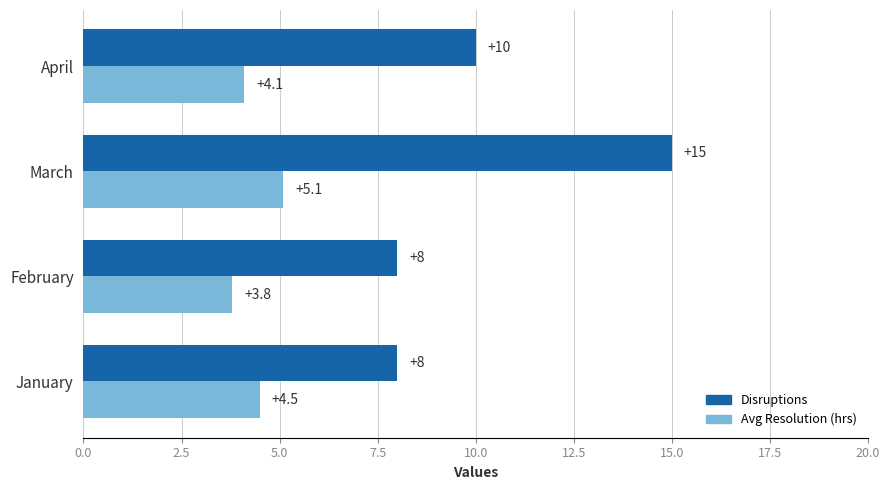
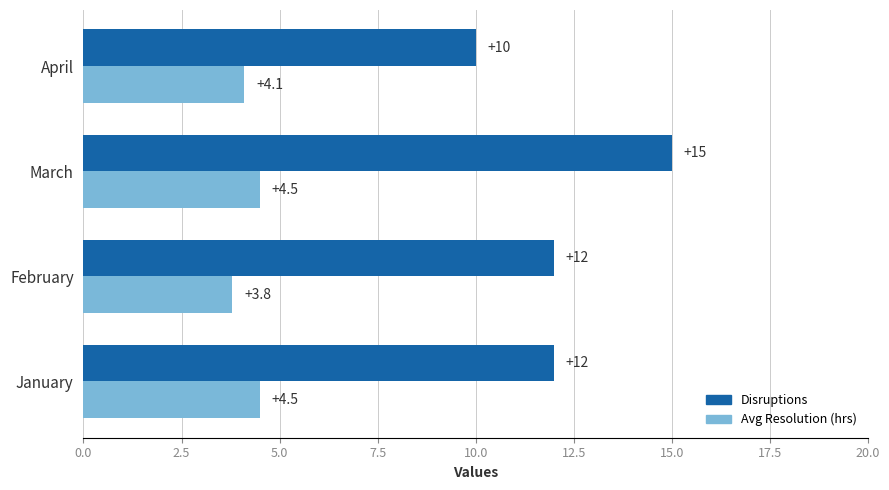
  {
    "Disruptions": {
      "April": "+10",
      "March": "+15",
-     "February": "+8",
-     "January": "+8"
+     "February": "+12",
+     "January": "+12"
    },
    "Avg Resolution (hrs)": {
      "April": "+4.1",
-     "March": "+5.1",
+     "March": "+4.5",
      "February": "+3.8",
      "January": "+4.5"
    }
  }
